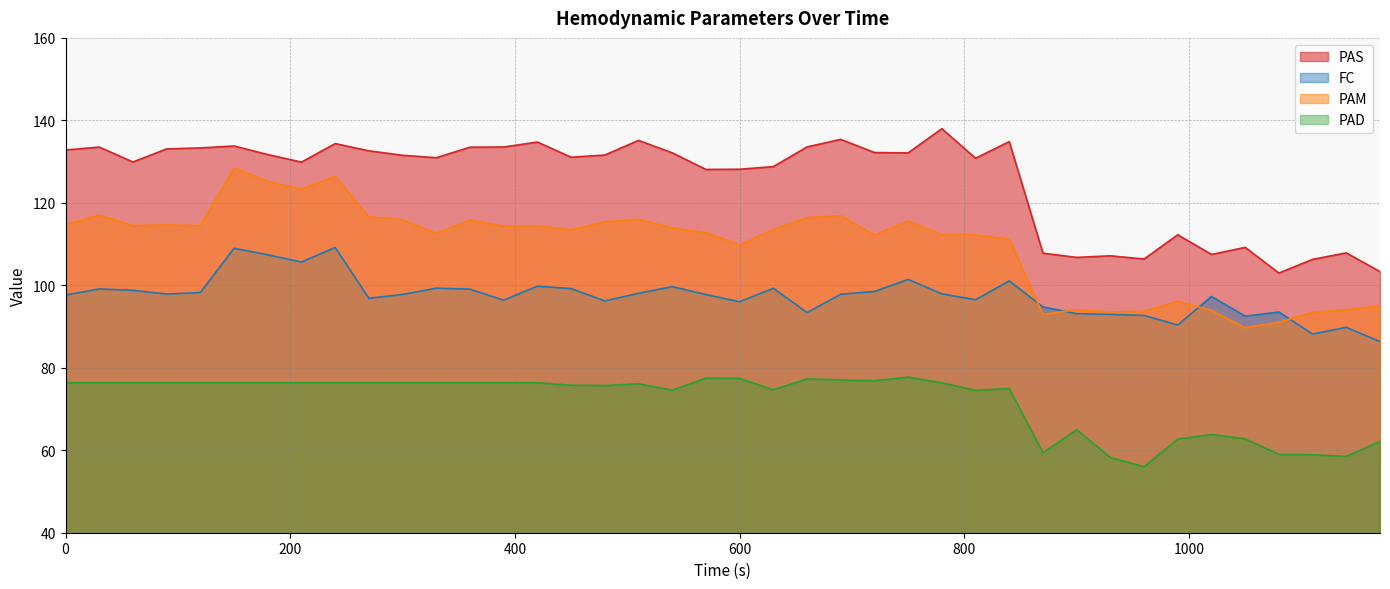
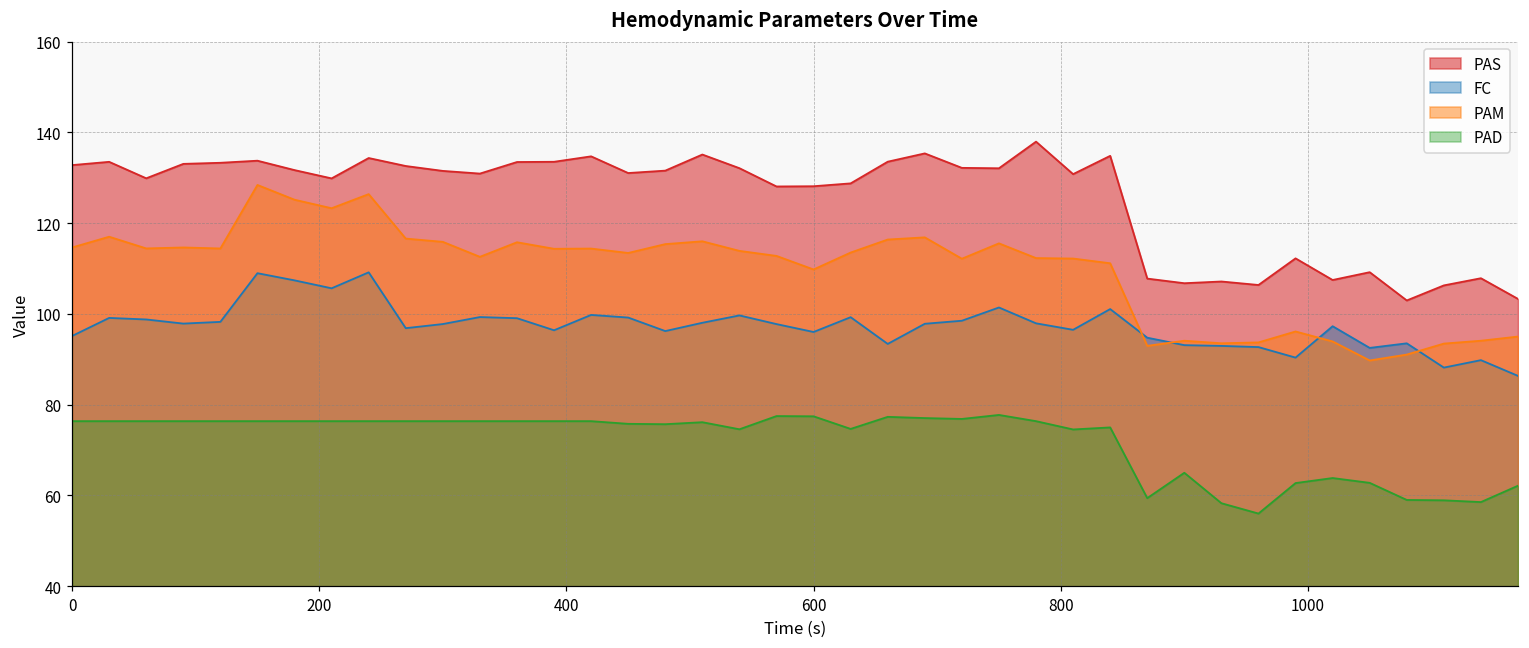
  {
    "PAS": {
      "0": 133,
      "600": 128
    },
    "FC": {
-     "0": 98,
+     "0": 95,
      "600": 96
    },
    "PAM": {
      "0": 115,
      "600": 110
    },
    "PAD": {
      "0": 76,
      "600": 77
    }
  }
